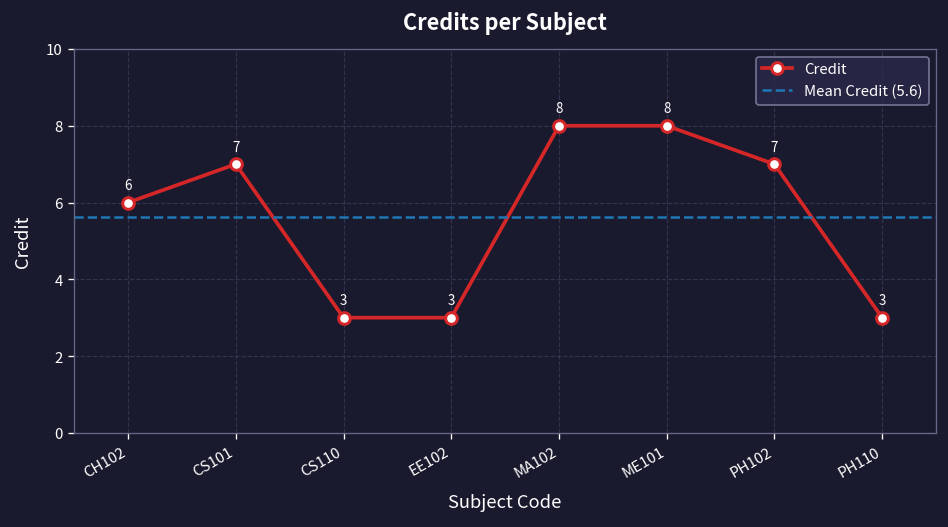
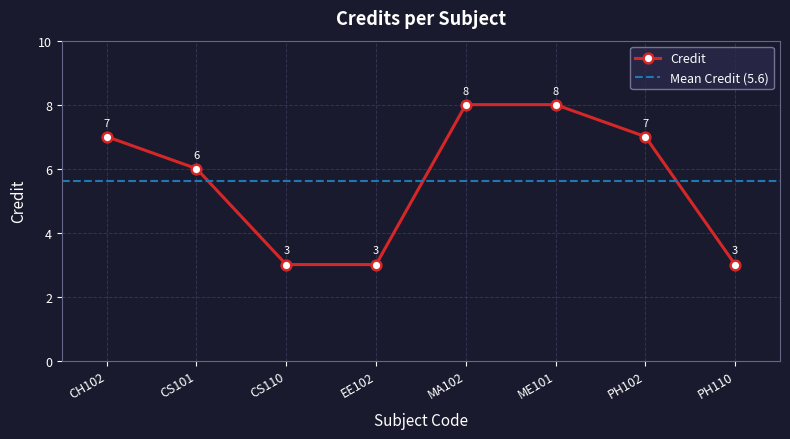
  {
-   "CH102": 6,
-   "CS101": 7,
+   "CH102": 7,
+   "CS101": 6,
    "CS110": 3,
    "EE102": 3,
    "MA102": 8,
    "ME101": 8,
    "PH102": 7,
    "PH110": 3
  }
